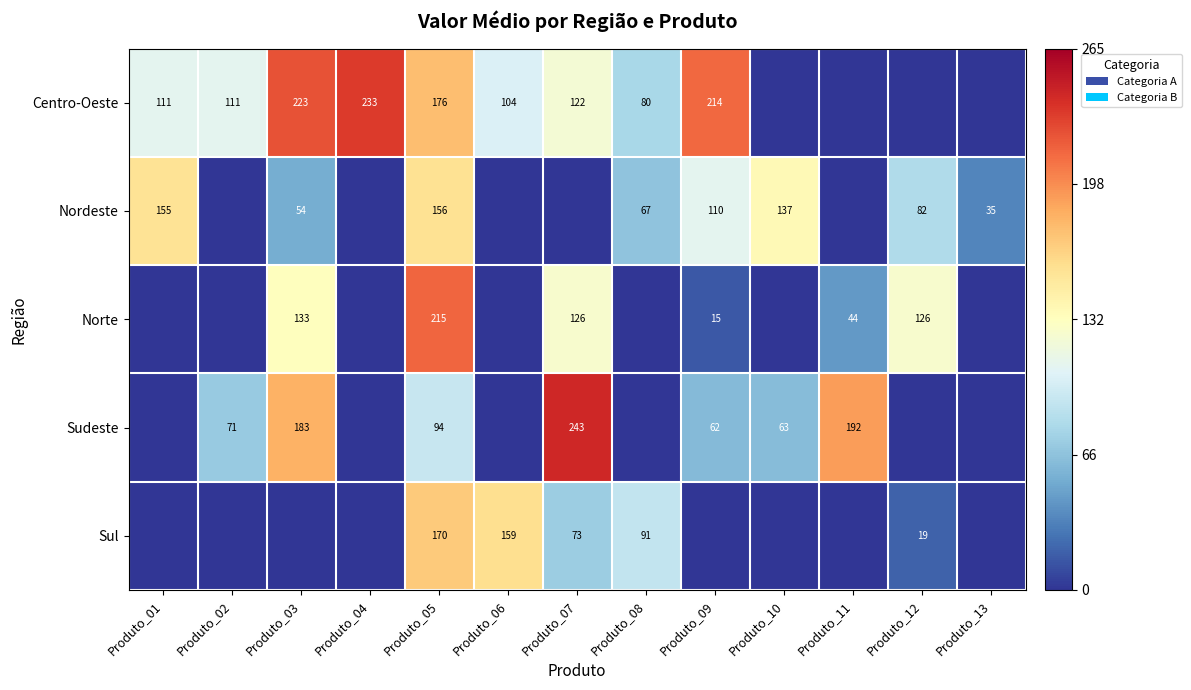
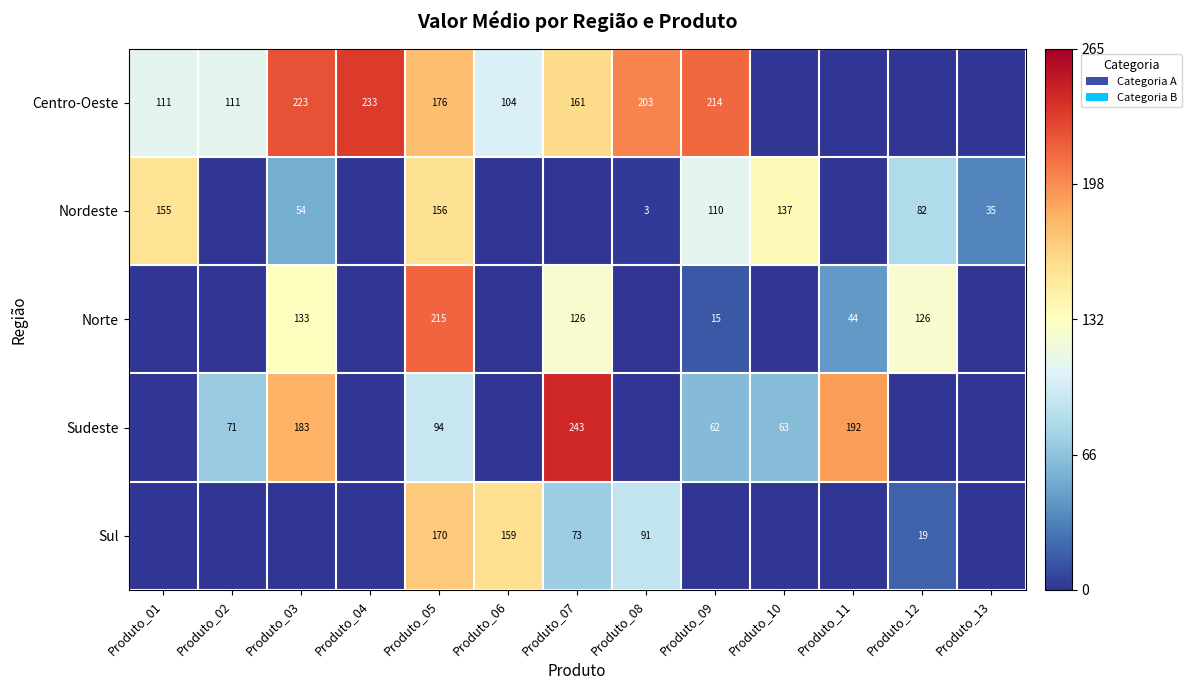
  {
    "Centro-Oeste": {
      "Produto_01": 111,
      "Produto_02": 111,
      "Produto_03": 223,
      "Produto_04": 233,
      "Produto_05": 176,
      "Produto_06": 104,
-     "Produto_07": 122,
-     "Produto_08": 80,
+     "Produto_07": 161,
+     "Produto_08": 203,
      "Produto_09": 214
    },
    "Nordeste": {
      "Produto_01": 155,
      "Produto_03": 54,
      "Produto_05": 156,
-     "Produto_08": 67,
+     "Produto_08": 3,
      "Produto_09": 110,
      "Produto_10": 137,
      "Produto_12": 82,
      "Produto_13": 35
    },
    "Norte": {
      "Produto_03": 133,
      "Produto_05": 215,
      "Produto_07": 126,
      "Produto_09": 15,
      "Produto_11": 44,
      "Produto_12": 126
    },
    "Sudeste": {
      "Produto_02": 71,
      "Produto_03": 183,
      "Produto_05": 94,
      "Produto_07": 243,
      "Produto_09": 62,
      "Produto_10": 63,
      "Produto_11": 192
    },
    "Sul": {
      "Produto_05": 170,
      "Produto_06": 159,
      "Produto_07": 73,
      "Produto_08": 91,
      "Produto_12": 19
    }
  }
